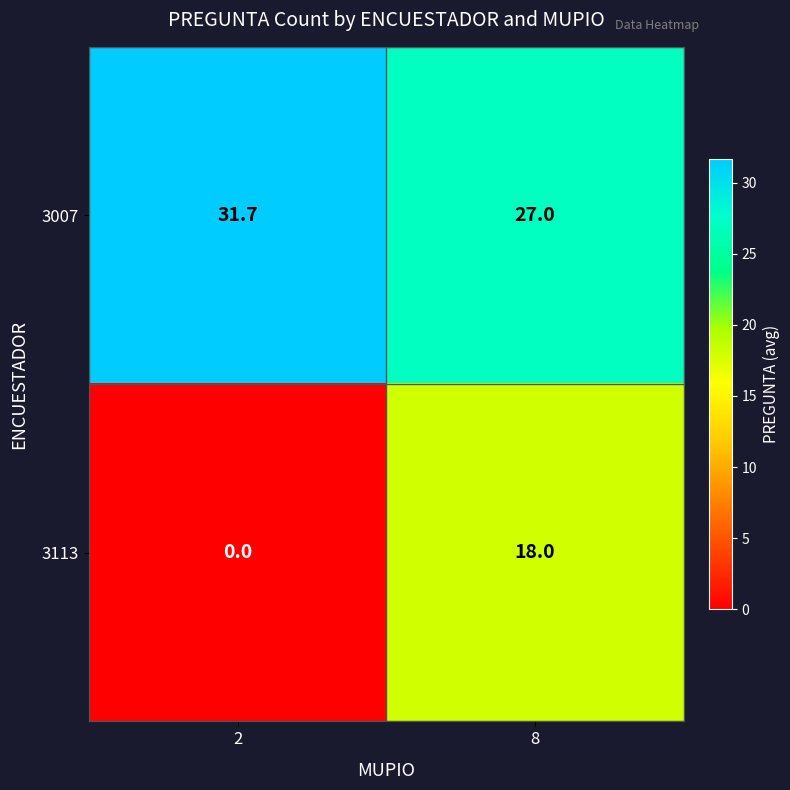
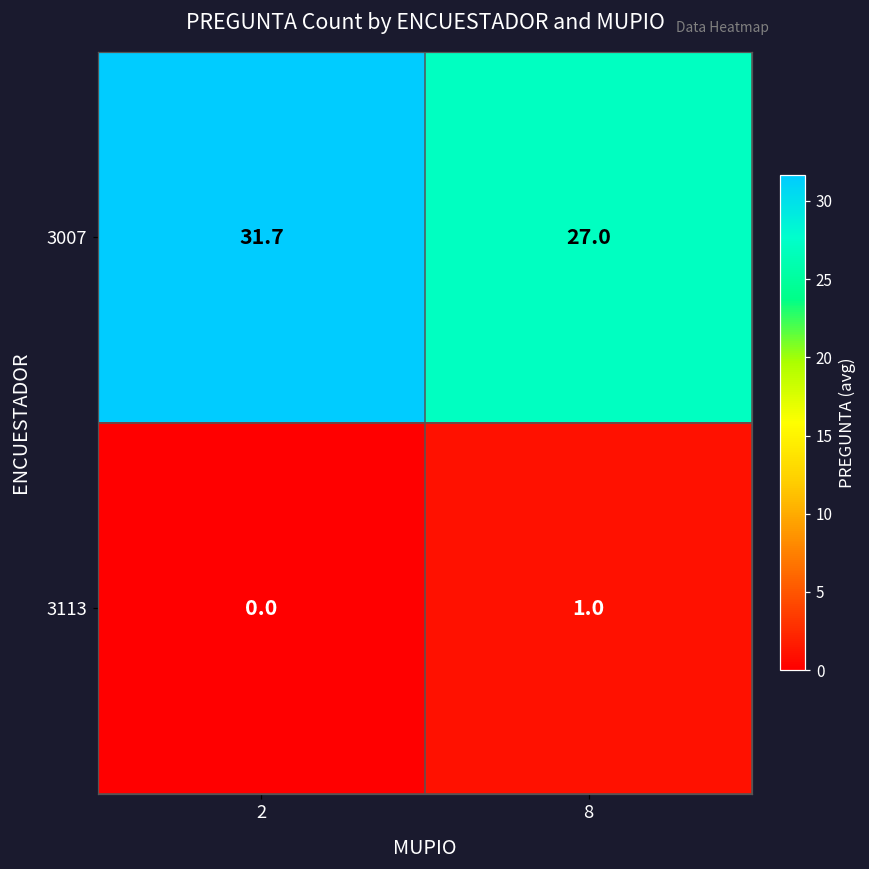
  {
    "3007": {
      "2": 31.7,
      "8": 27.0
    },
    "3113": {
      "2": 0.0,
-     "8": 18.0
+     "8": 1.0
    }
  }
